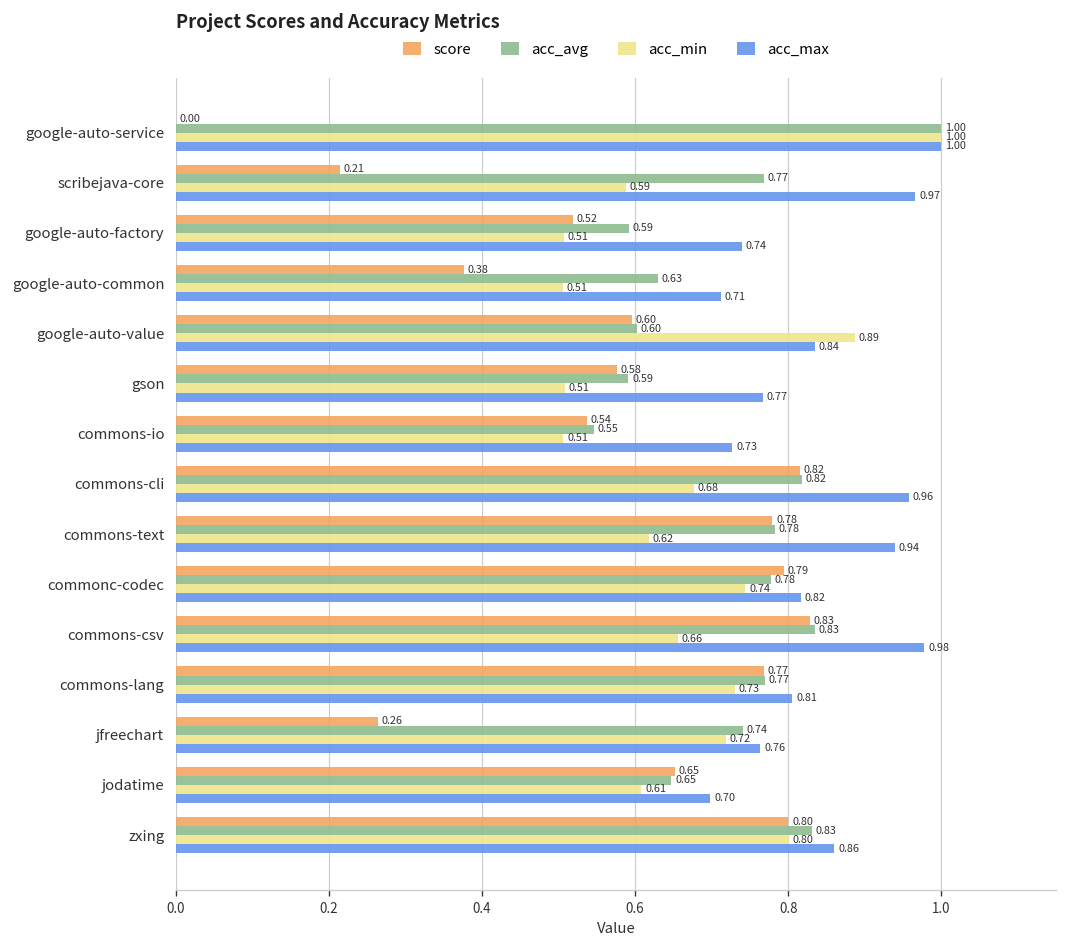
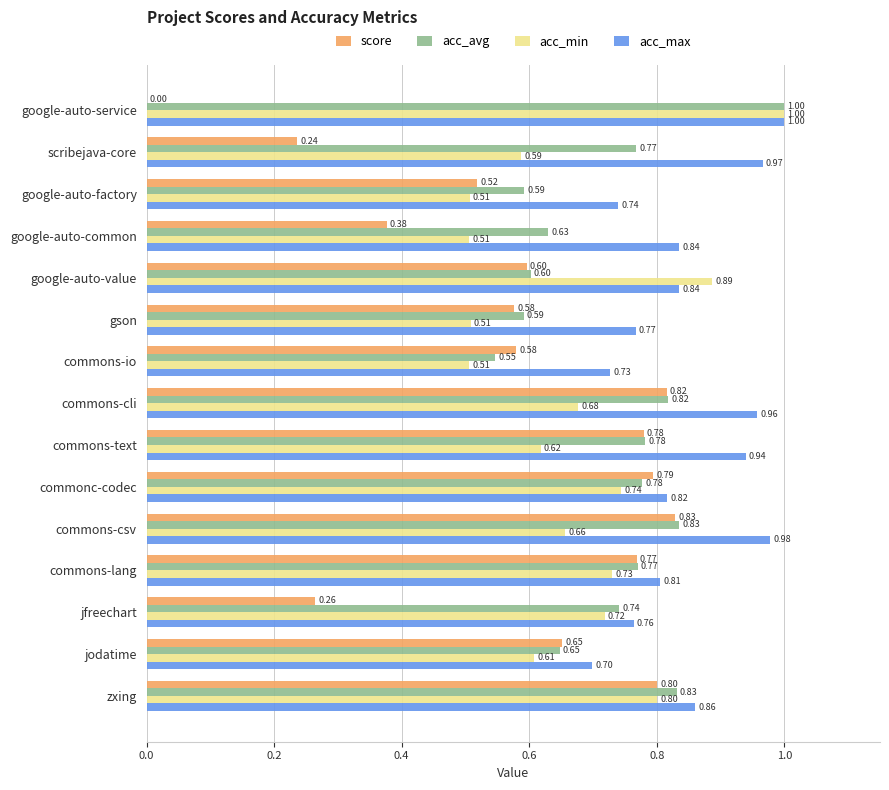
  {
    "score": {
      "google-auto-service": 0.00,
-     "scribejava-core": 0.21,
+     "scribejava-core": 0.24,
      "google-auto-factory": 0.52,
      "google-auto-common": 0.38,
      "google-auto-value": 0.60,
      "gson": 0.58,
-     "commons-io": 0.54,
+     "commons-io": 0.58,
      "commons-text": 0.78,
      "commonc-codec": 0.79,
      "commons-csv": 0.83,
      "jfreechart": 0.26,
      "jodatime": 0.65,
      "zxing": 0.80
    },
    "acc_avg": {
      "scribejava-core": 0.77,
      "google-auto-factory": 0.59,
      "google-auto-common": 0.63,
      "google-auto-value": 0.60,
      "gson": 0.59,
      "commons-io": 0.55,
      "commons-text": 0.78,
      "commonc-codec": 0.78,
      "commons-csv": 0.83,
      "jfreechart": 0.74,
      "jodatime": 0.65,
      "zxing": 0.83
    },
    "acc_min": {
      "scribejava-core": 0.59,
      "google-auto-factory": 0.51,
      "google-auto-common": 0.51,
      "google-auto-value": 0.89,
      "gson": 0.51,
      "commons-io": 0.51,
      "commons-cli": 0.68,
      "commons-text": 0.62,
      "commonc-codec": 0.74,
      "commons-csv": 0.66,
      "commons-lang": 0.73,
      "jfreechart": 0.72,
      "jodatime": 0.61,
      "zxing": 0.80
    },
    "acc_max": {
      "scribejava-core": 0.97,
      "google-auto-factory": 0.74,
-     "google-auto-common": 0.71,
+     "google-auto-common": 0.84,
      "google-auto-value": 0.84,
      "gson": 0.77,
      "commons-io": 0.73,
      "commons-cli": 0.96,
      "commons-text": 0.94,
      "commonc-codec": 0.82,
      "commons-csv": 0.98,
      "commons-lang": 0.81,
      "jfreechart": 0.76,
      "jodatime": 0.70,
      "zxing": 0.86
    }
  }
